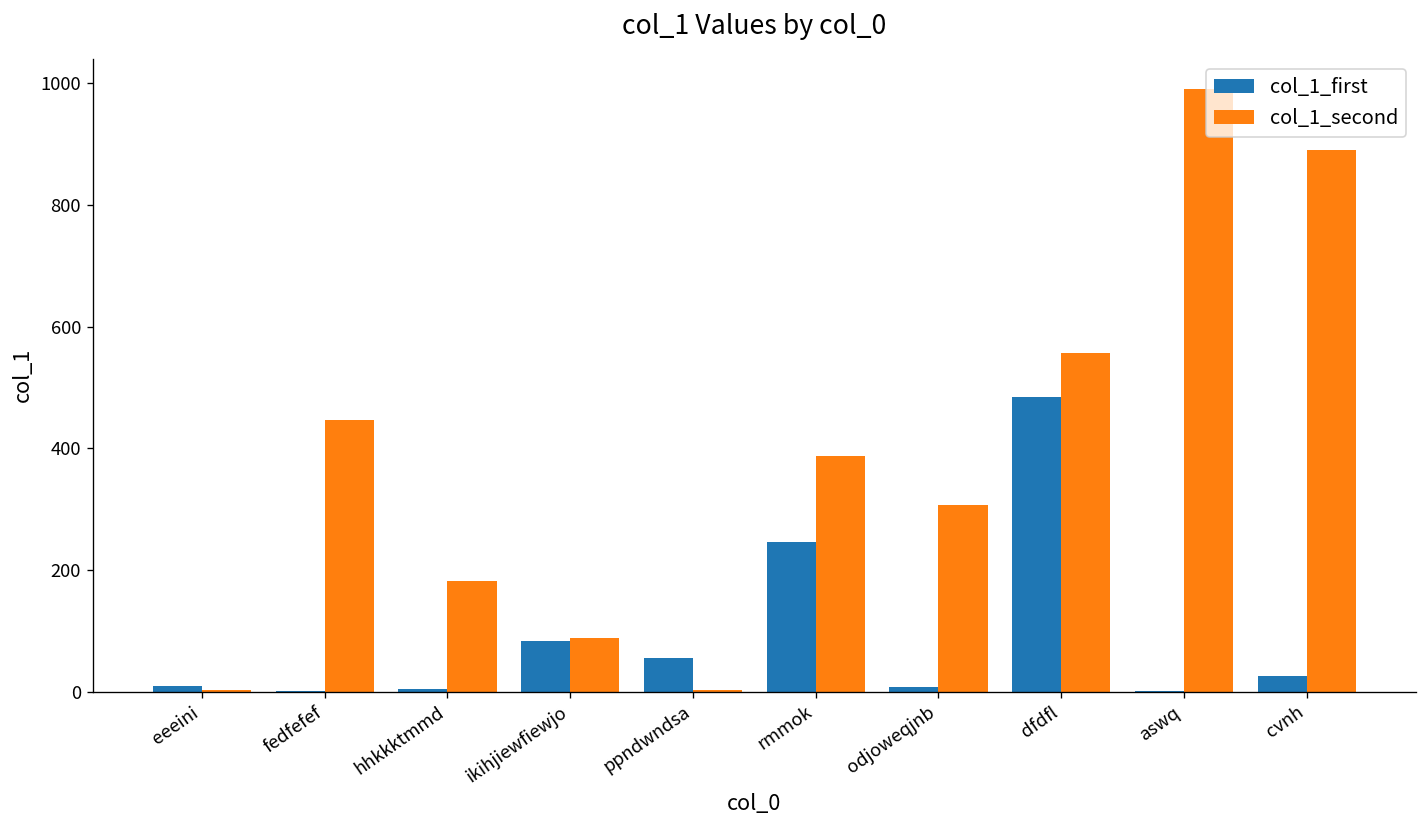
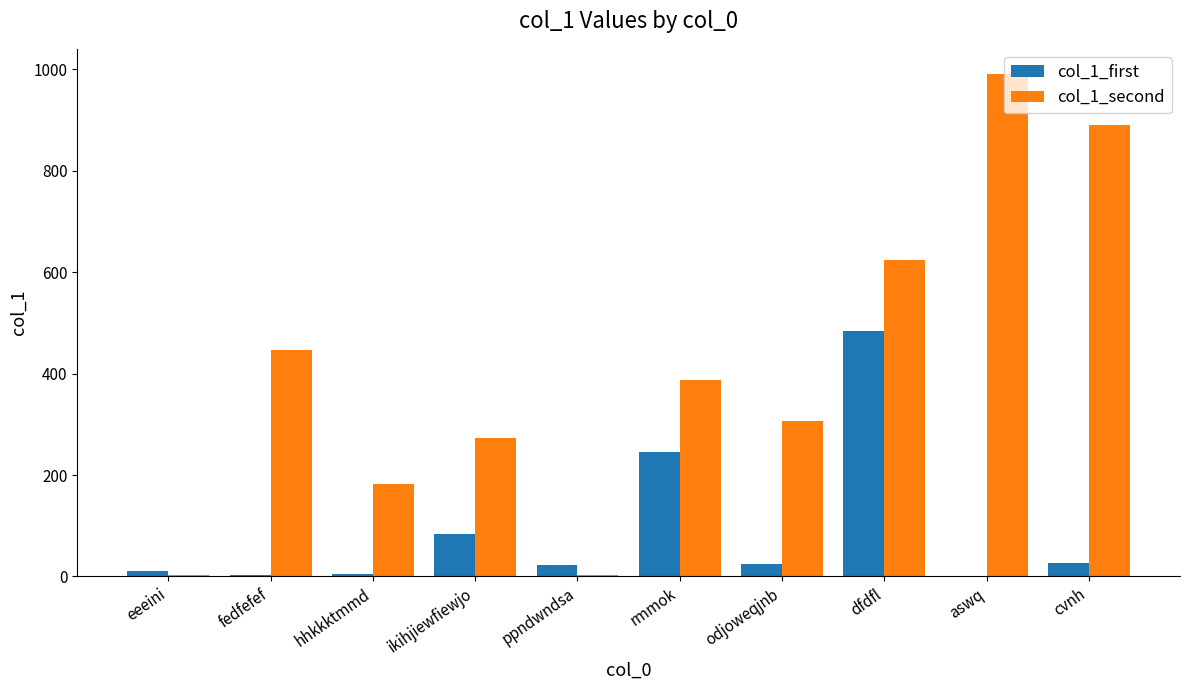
  {
    "col_1_first": {
      "eeeini": 10,
      "ikihjiewfiewjo": 80,
-     "ppndwndsa": 60,
+     "ppndwndsa": 20,
      "rmmok": 250,
-     "odjoweqjnb": 10,
+     "odjoweqjnb": 30,
      "dfdfl": 480,
      "cvnh": 30
    },
    "col_1_second": {
      "fedfefef": 450,
      "hhkkktmmd": 180,
-     "ikihjiewfiewjo": 90,
+     "ikihjiewfiewjo": 270,
      "rmmok": 390,
      "odjoweqjnb": 310,
-     "dfdfl": 560,
+     "dfdfl": 630,
      "cvnh": 890
    }
  }
